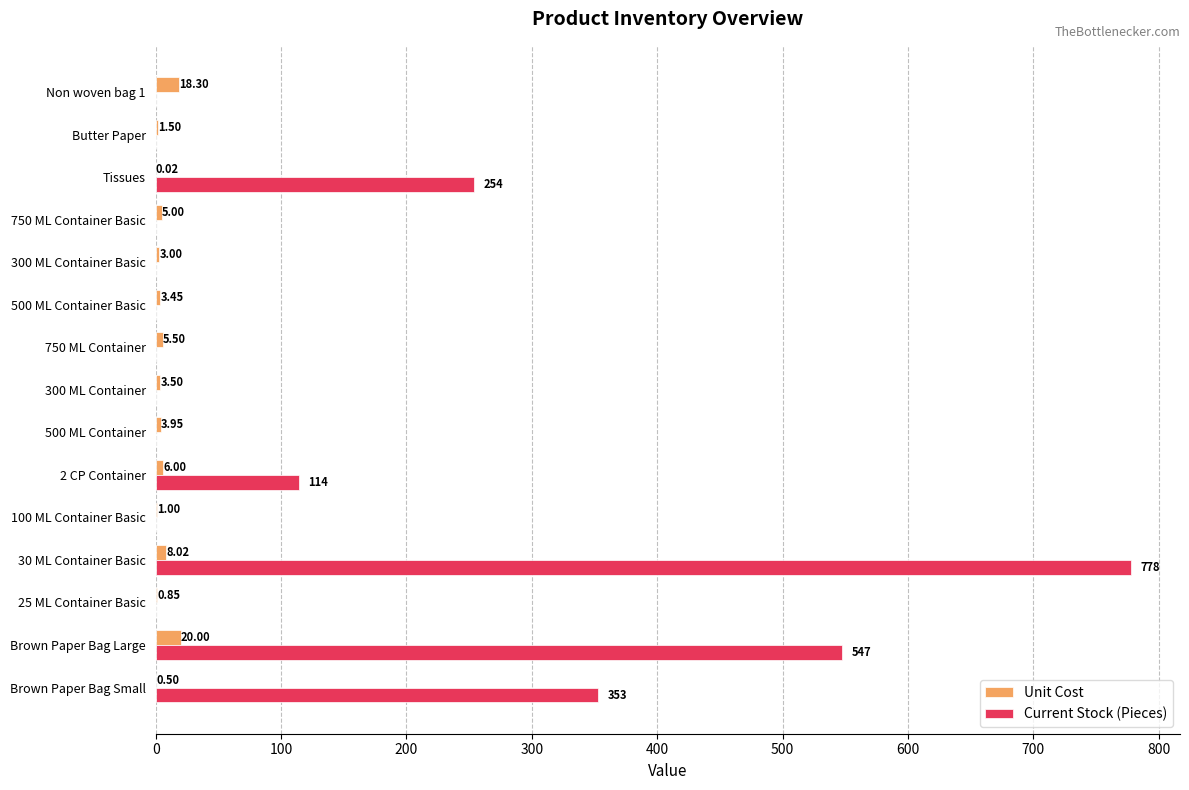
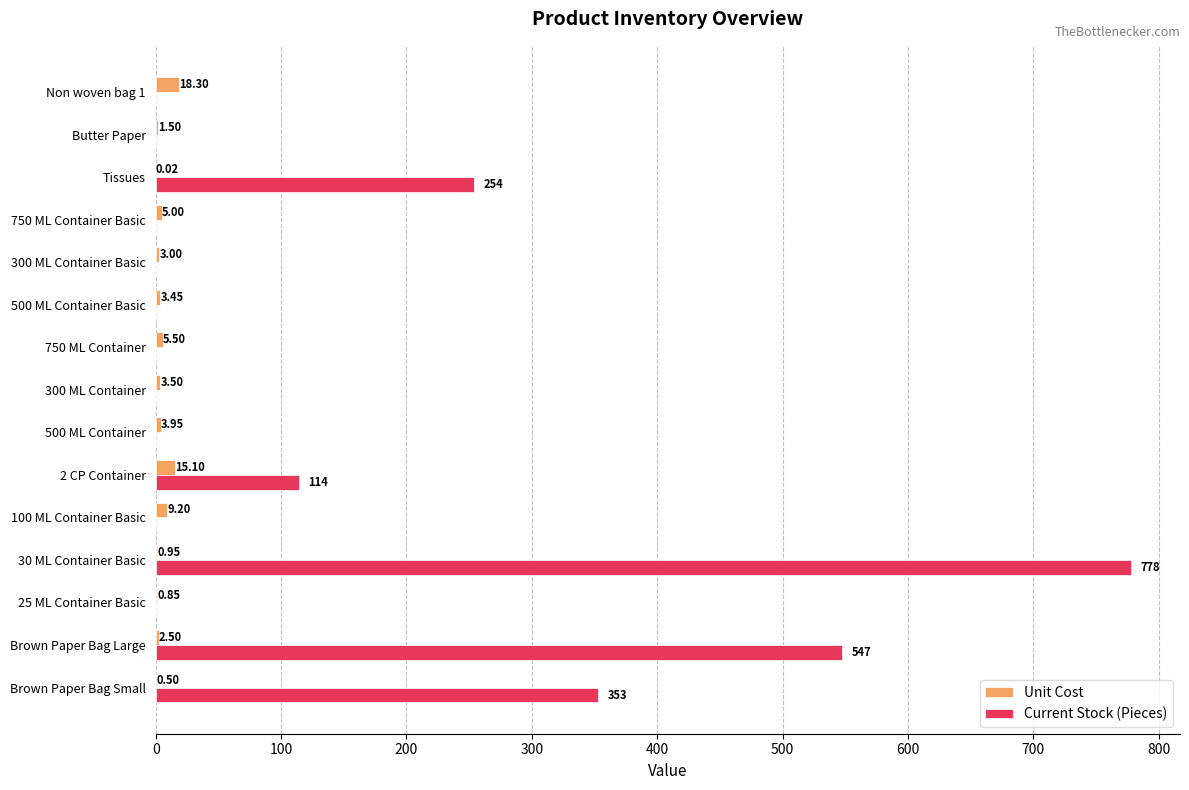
  {
    "Unit Cost": {
      "Non woven bag 1": 18.30,
      "Butter Paper": 1.50,
      "Tissues": 0.02,
      "750 ML Container Basic": 5.00,
      "300 ML Container Basic": 3.00,
      "500 ML Container Basic": 3.45,
      "750 ML Container": 5.50,
      "300 ML Container": 3.50,
      "500 ML Container": 3.95,
-     "2 CP Container": 6.00,
-     "100 ML Container Basic": 1.00,
-     "30 ML Container Basic": 8.02,
+     "2 CP Container": 15.10,
+     "100 ML Container Basic": 9.20,
+     "30 ML Container Basic": 0.95,
      "25 ML Container Basic": 0.85,
-     "Brown Paper Bag Large": 20.00,
+     "Brown Paper Bag Large": 2.50,
      "Brown Paper Bag Small": 0.50
    },
    "Current Stock (Pieces)": {
      "Tissues": 254,
      "2 CP Container": 114,
      "30 ML Container Basic": 778,
      "Brown Paper Bag Large": 547,
      "Brown Paper Bag Small": 353
    }
  }
